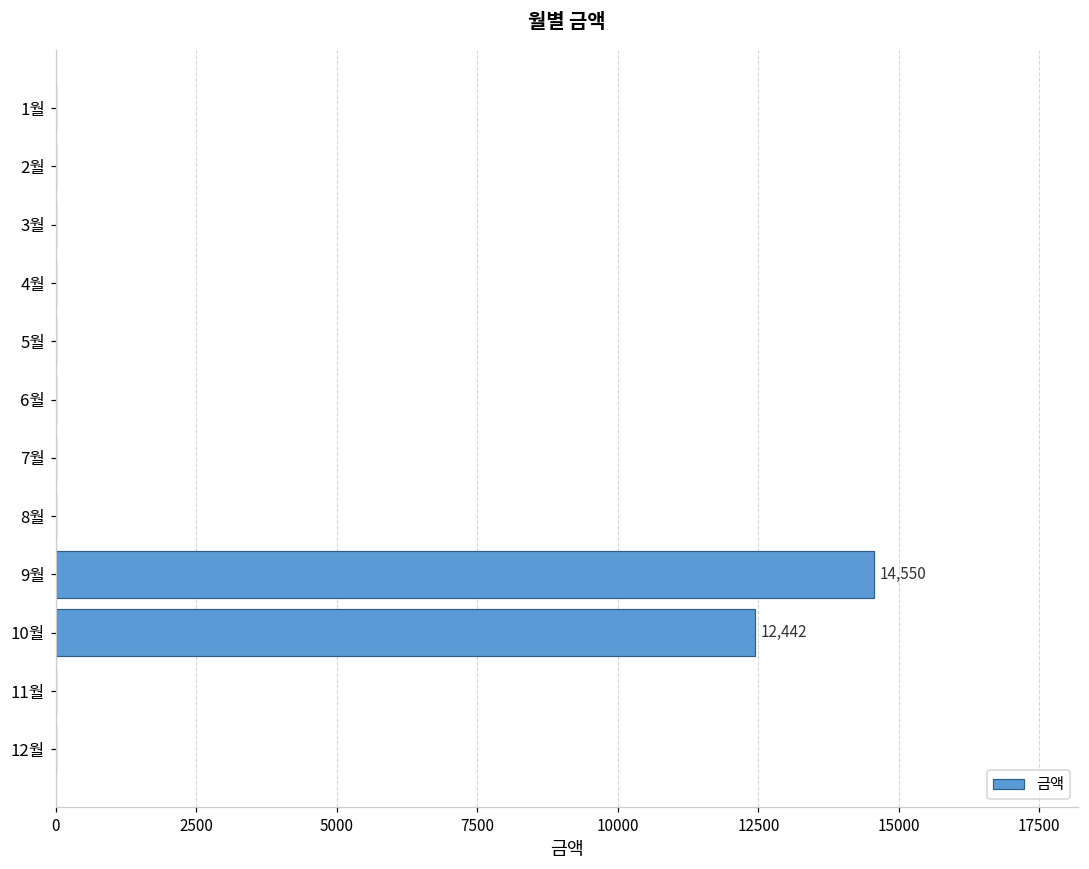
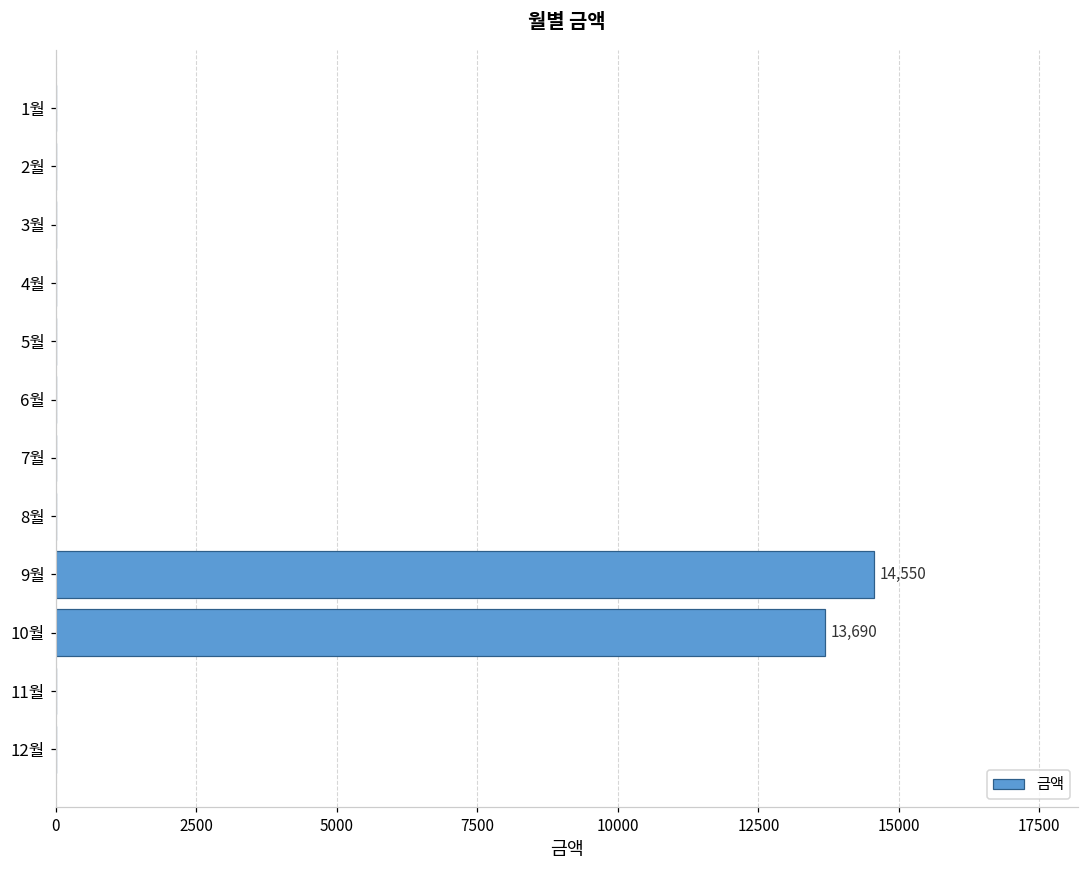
  {
    "9월": "14,550",
-   "10월": "12,442"
+   "10월": "13,690"
  }
